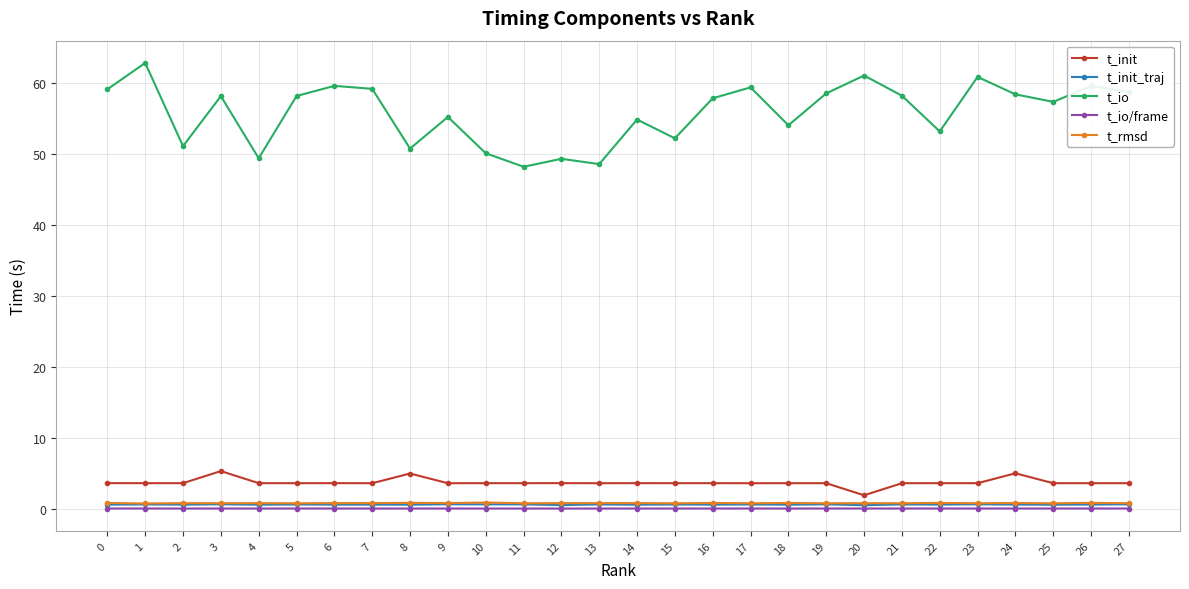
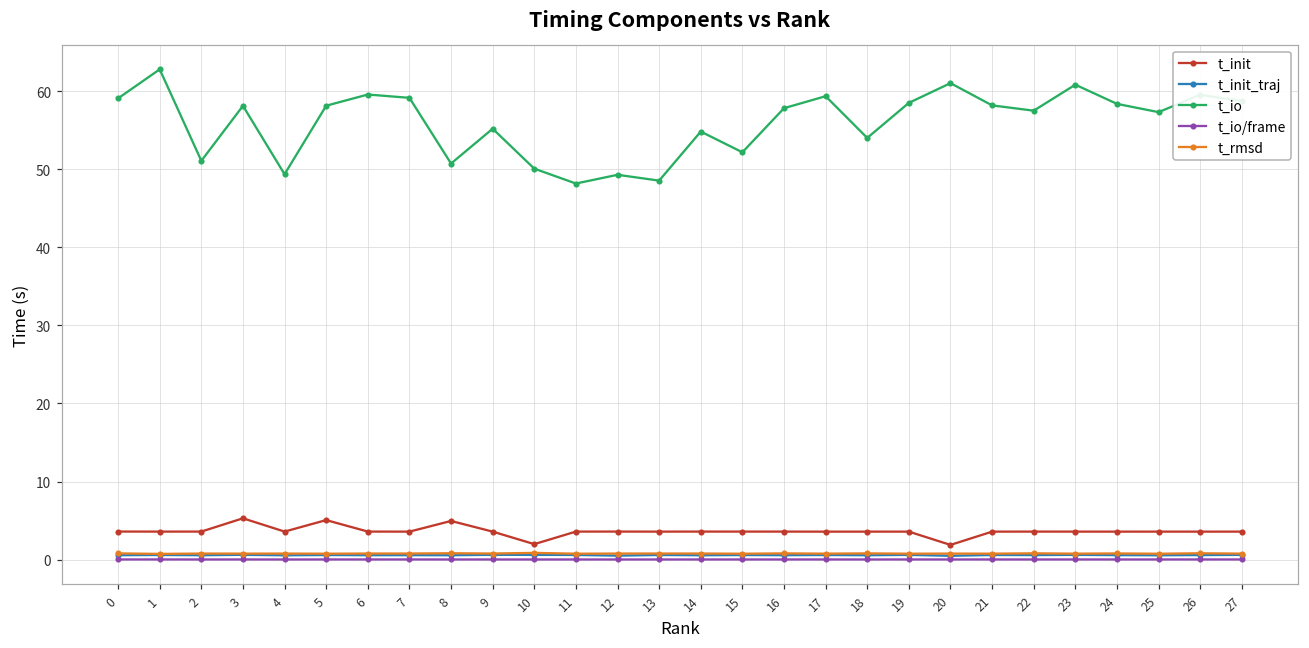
  {
    "t_init": {
      "0": 4,
      "1": 4,
      "2": 4,
      "3": 5,
      "4": 4,
-     "5": 4,
+     "5": 5,
      "6": 4,
      "7": 4,
      "8": 5,
      "9": 4,
-     "10": 4,
+     "10": 2,
      "11": 4,
      "12": 4,
      "13": 4,
      "14": 4,
      "15": 4,
      "16": 4,
      "17": 4,
      "18": 4,
      "19": 4,
      "20": 2,
      "21": 4,
      "22": 4,
      "23": 4,
-     "24": 5,
+     "24": 4,
      "25": 4,
      "26": 4,
      "27": 4
    },
    "t_io": {
      "0": 59,
      "1": 63,
      "2": 51,
      "3": 58,
      "4": 49,
      "5": 58,
      "6": 60,
      "7": 59,
      "8": 51,
      "9": 55,
      "10": 50,
      "11": 48,
      "12": 49,
      "13": 49,
      "14": 55,
      "15": 52,
      "16": 58,
      "17": 59,
      "18": 54,
      "19": 58,
      "20": 61,
      "21": 58,
-     "22": 53,
+     "22": 57,
      "23": 61,
      "24": 58,
      "25": 57
    },
    "t_io/frame": {
      "0": 0,
      "1": 0,
      "2": 0,
      "3": 0,
      "4": 0,
      "5": 0,
      "6": 0,
      "7": 0,
      "8": 0,
      "9": 0,
      "10": 0,
      "11": 0,
      "12": 0,
      "13": 0,
      "14": 0,
      "15": 0,
      "16": 0,
      "17": 0,
      "18": 0,
      "19": 0,
      "20": 0,
      "21": 0,
      "22": 0,
      "23": 0,
      "24": 0,
      "25": 0,
      "26": 0,
      "27": 0
    }
  }
